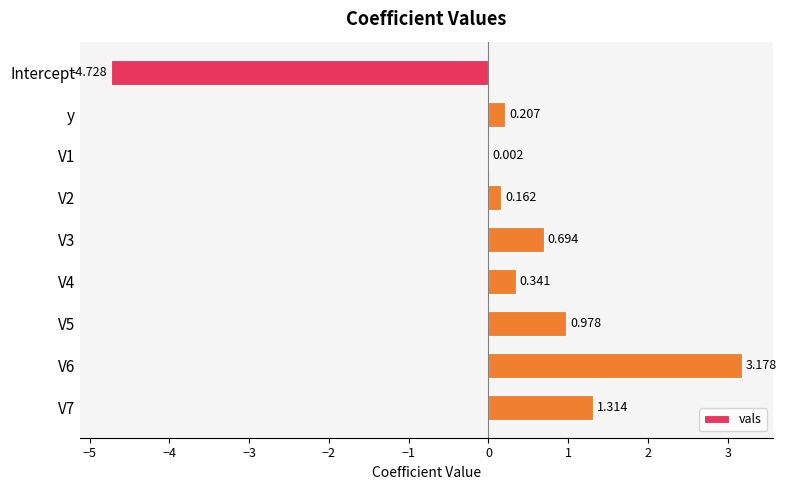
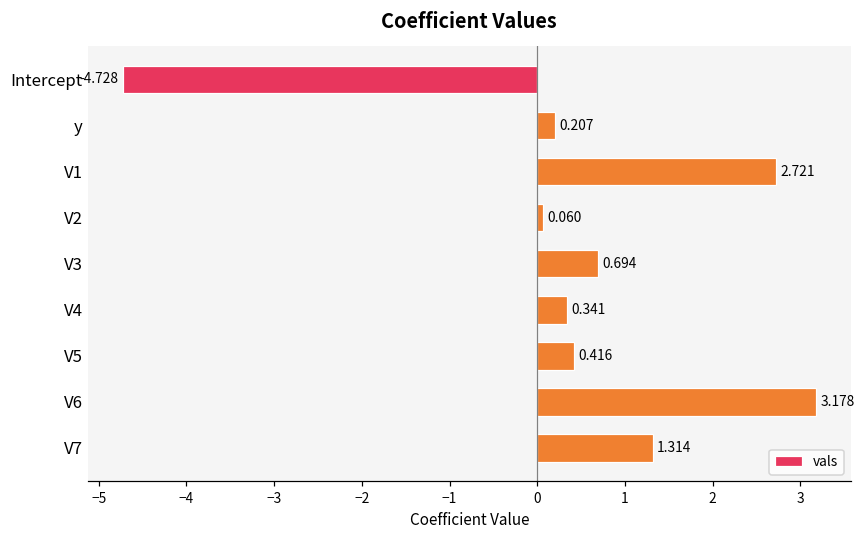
  {
    "Intercept": -4.728,
    "y": 0.207,
-   "V1": 0.002,
-   "V2": 0.162,
+   "V1": 2.721,
+   "V2": 0.060,
    "V3": 0.694,
    "V4": 0.341,
-   "V5": 0.978,
+   "V5": 0.416,
    "V6": 3.178,
    "V7": 1.314
  }
